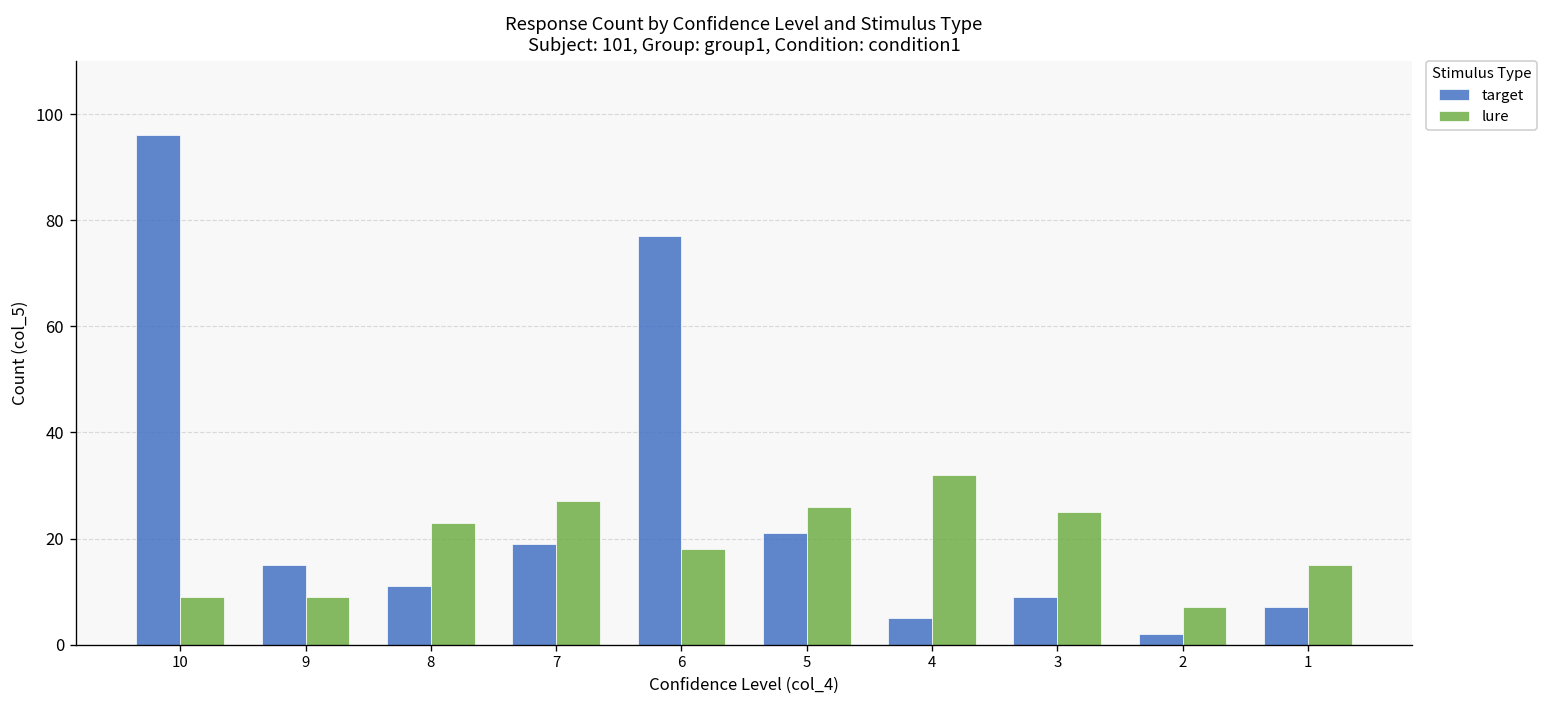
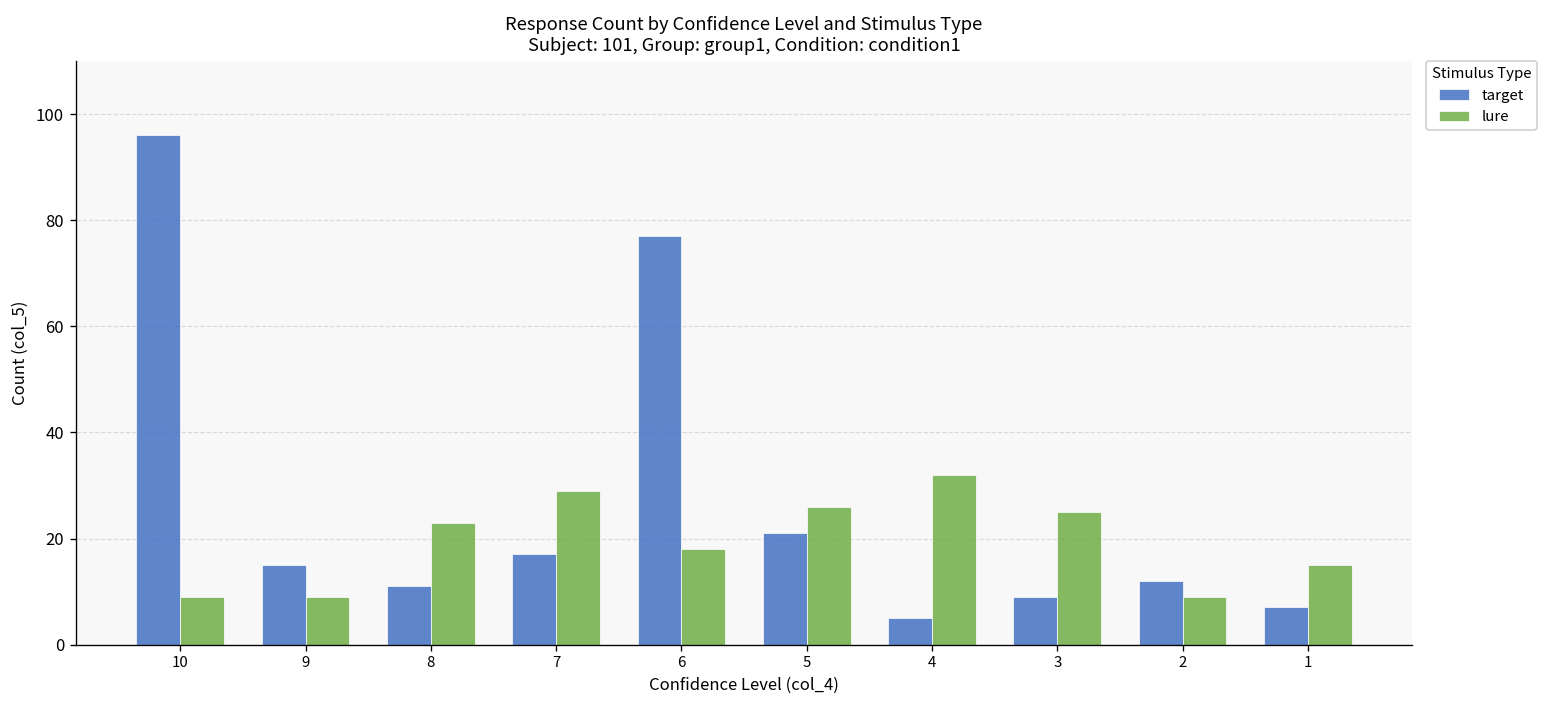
  {
    "target": {
      "10": 96,
      "9": 15,
      "8": 11,
-     "7": 19,
+     "7": 17,
      "6": 77,
      "5": 21,
      "4": 5,
      "3": 9,
-     "2": 2,
+     "2": 12,
      "1": 7
    },
    "lure": {
      "10": 9,
      "9": 9,
      "8": 23,
-     "7": 27,
+     "7": 29,
      "6": 18,
      "5": 26,
      "4": 32,
      "3": 25,
-     "2": 7,
+     "2": 9,
      "1": 15
    }
  }
